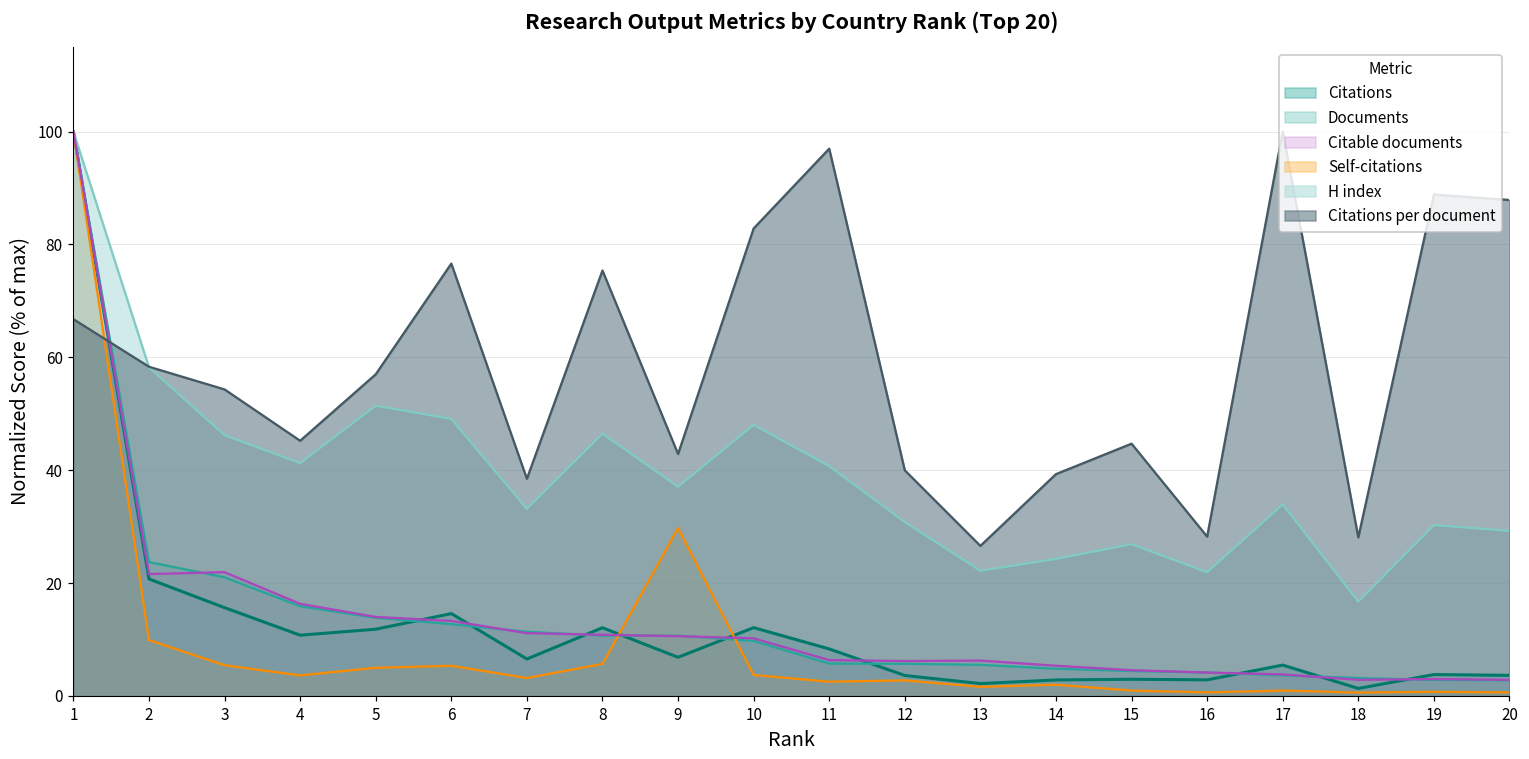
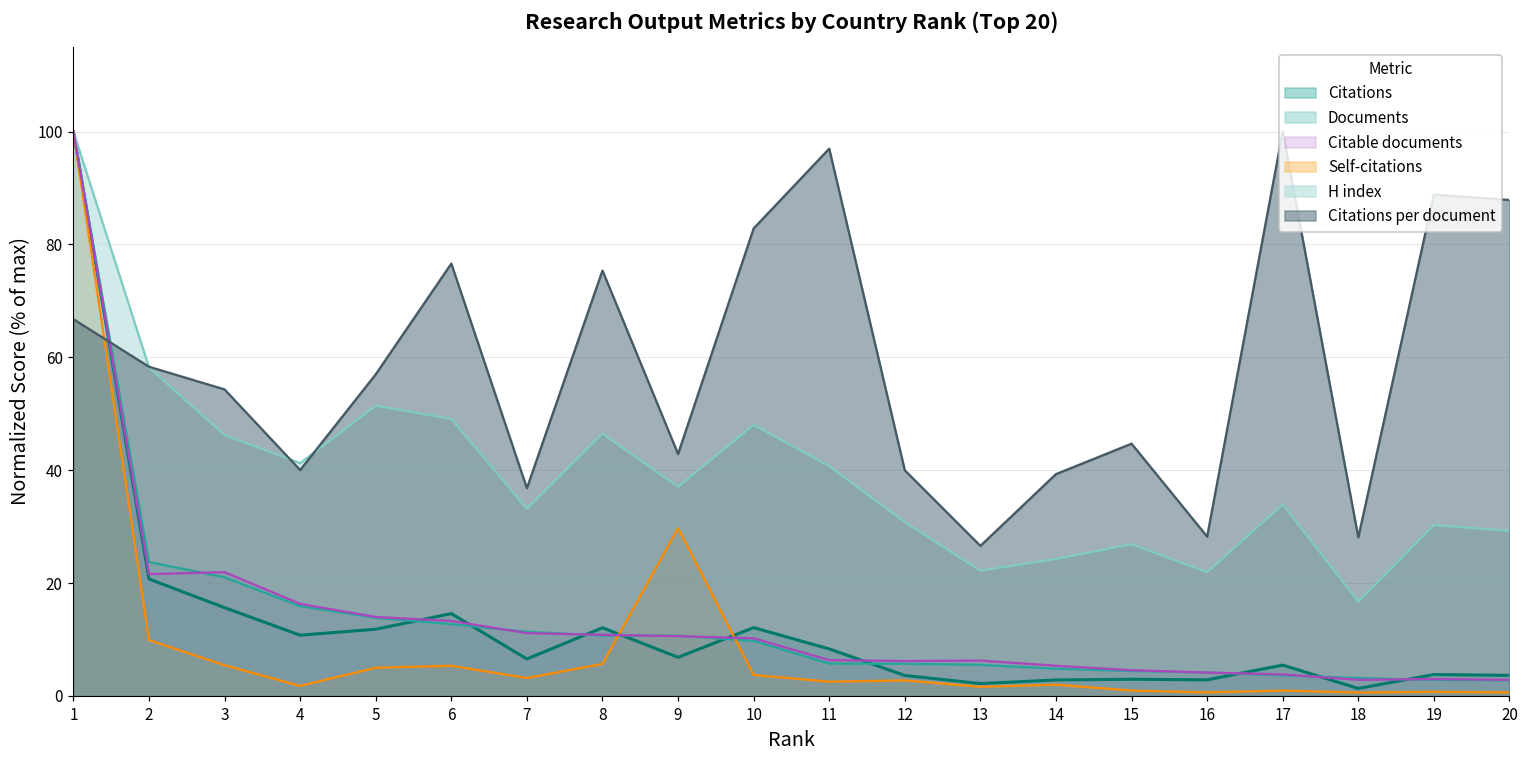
  {
    "Self-citations": {
      "2": 10,
      "3": 5,
-     "4": 4,
+     "4": 2,
      "5": 5,
      "6": 5,
      "7": 3,
      "8": 6,
      "9": 30,
      "10": 4,
      "11": 3,
      "12": 3,
      "13": 2,
      "14": 2,
      "15": 1,
      "16": 1,
      "17": 1,
      "18": 1,
      "19": 1,
      "20": 1
    },
    "Citations per document": {
      "1": 67,
      "3": 54,
-     "4": 45,
+     "4": 40,
      "5": 57,
      "6": 77,
-     "7": 38,
+     "7": 37,
      "8": 75,
      "9": 43,
      "10": 83,
      "11": 97,
      "12": 40,
      "13": 27,
      "14": 39,
      "15": 45,
      "16": 28,
      "18": 28,
      "20": 88
    }
  }
